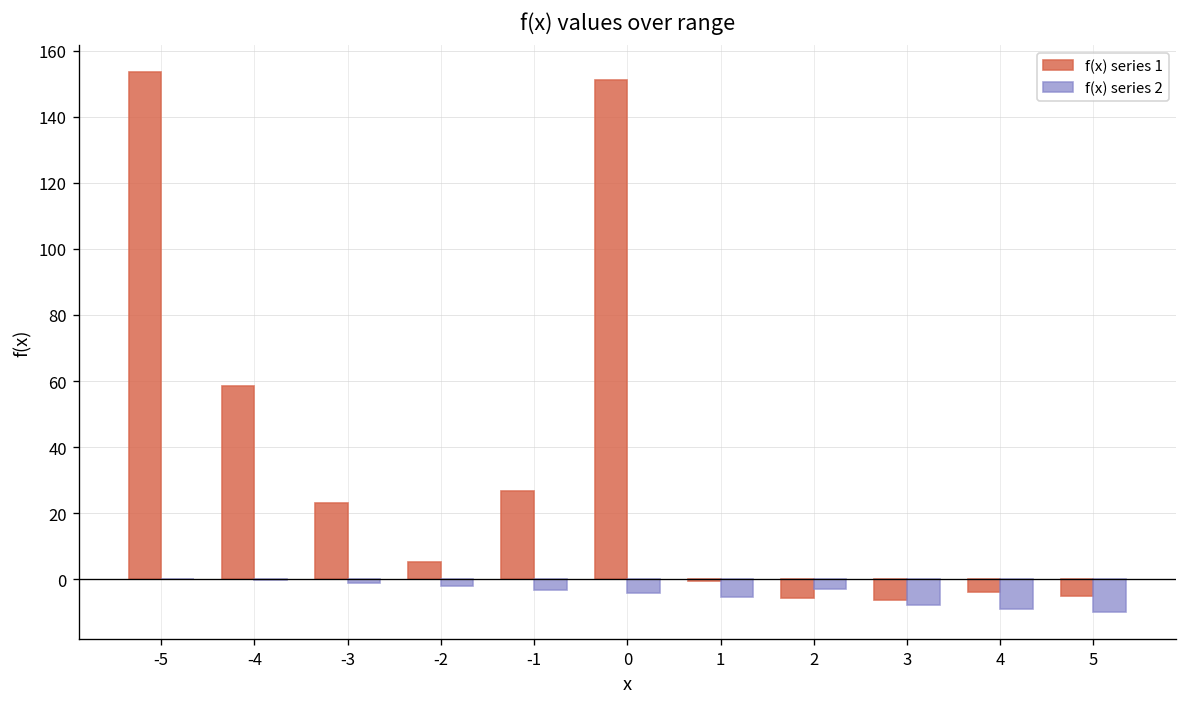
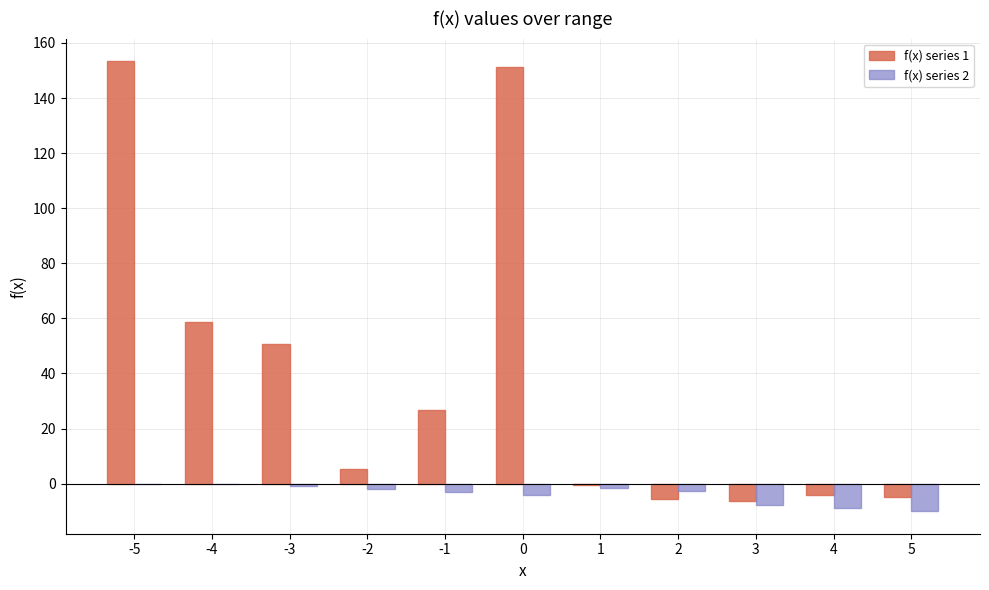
  {
    "f(x) series 1": {
      "-5": 153,
      "-4": 59,
-     "-3": 23,
+     "-3": 51,
      "-2": 5,
      "-1": 27,
      "0": 151,
      "2": -6,
      "3": -6,
      "4": -4,
      "5": -5
    },
    "f(x) series 2": {
      "-5": 0,
      "-3": -1,
      "-2": -2,
      "-1": -3,
      "0": -4,
-     "1": -5,
+     "1": -2,
      "2": -3,
      "3": -8,
      "4": -9,
      "5": -10
    }
  }
